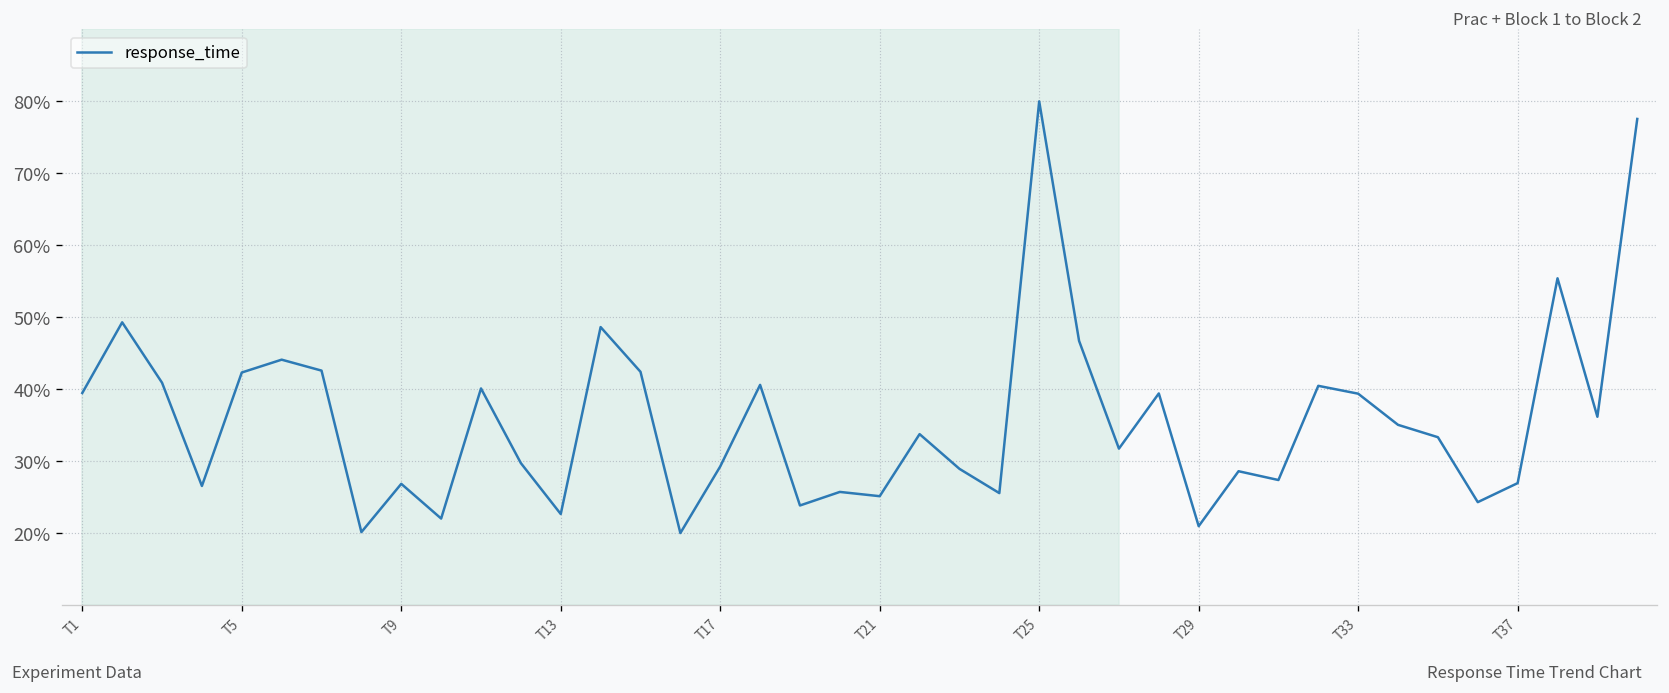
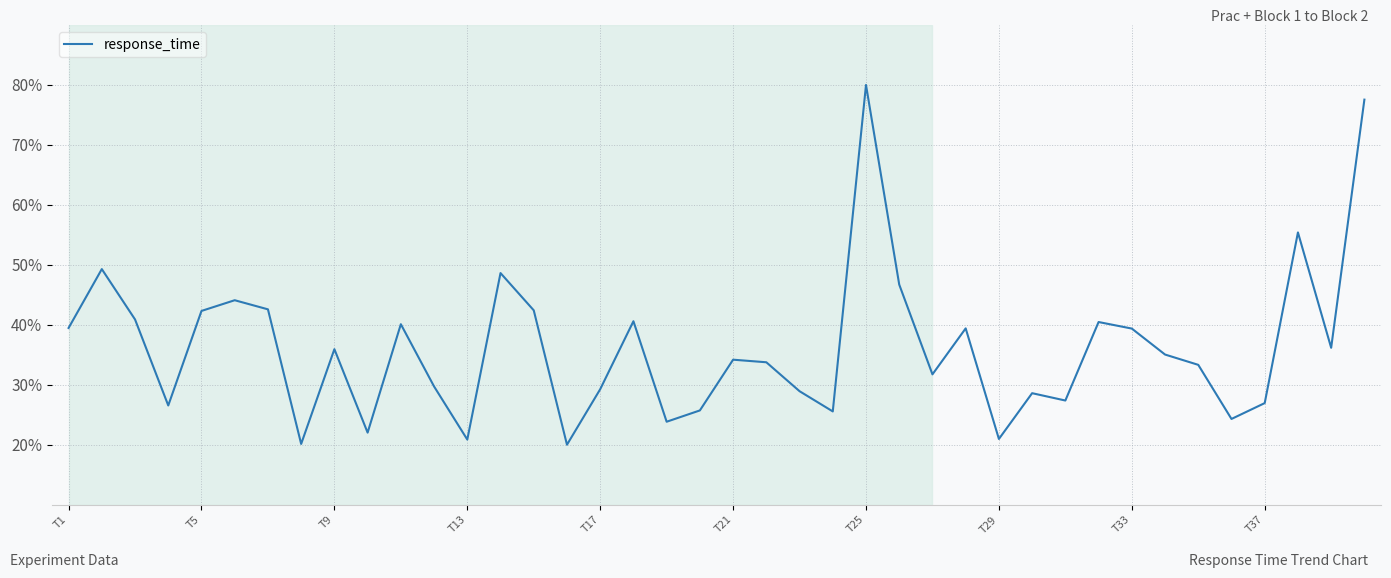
  {
    "T1": "39%",
    "T5": "42%",
-   "T9": "27%",
-   "T13": "23%",
+   "T9": "36%",
+   "T13": "21%",
    "T17": "29%",
-   "T21": "25%",
+   "T21": "34%",
    "T25": "80%",
    "T29": "21%",
    "T33": "39%",
    "T37": "27%"
  }
